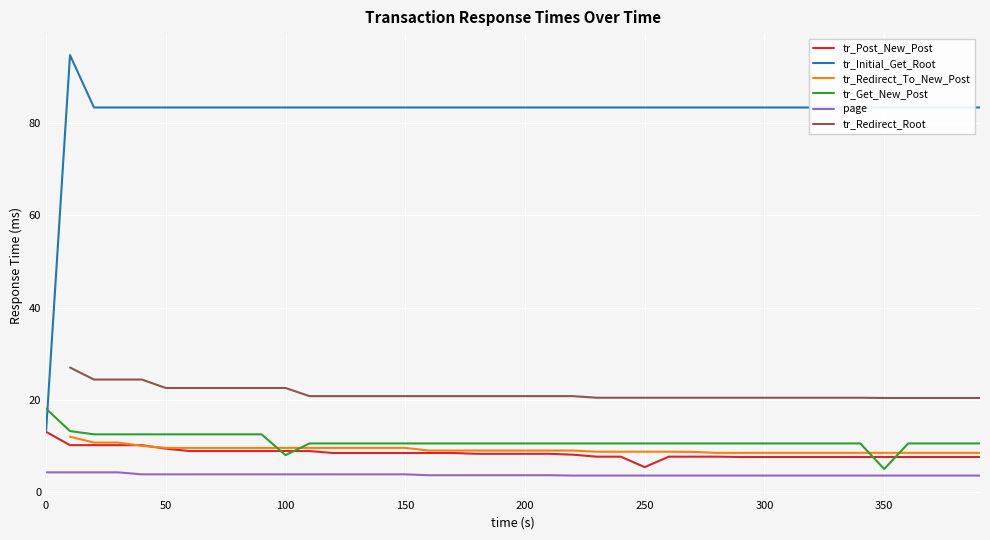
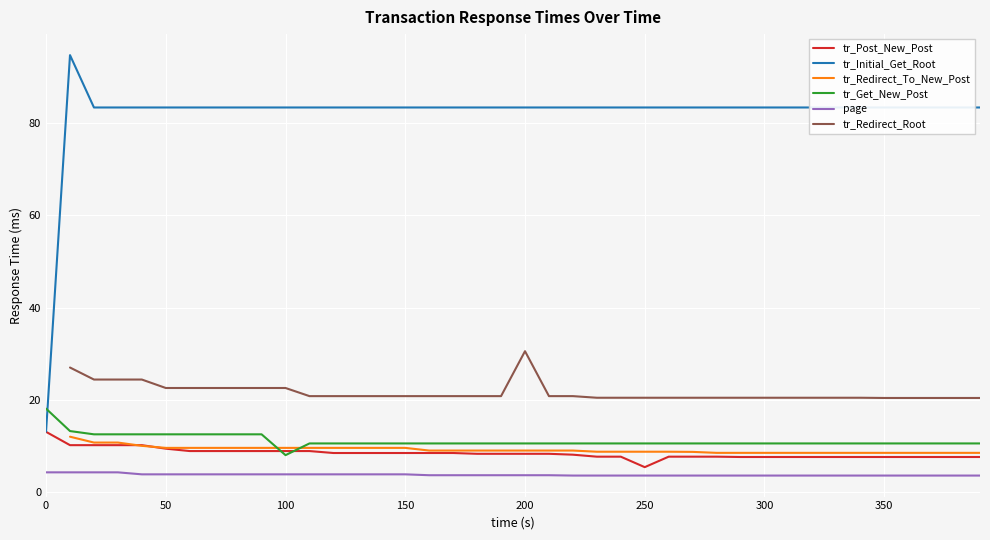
  {
    "tr_Post_New_Post": {
      "100": 9,
      "150": 8,
      "200": 8,
      "250": 5,
      "300": 8,
      "350": 8
    },
    "tr_Initial_Get_Root": {
      "50": 83,
      "100": 83,
      "150": 83,
      "200": 83,
      "250": 83,
      "300": 83
    },
    "tr_Redirect_To_New_Post": {
      "100": 10,
      "150": 10,
      "200": 9,
      "250": 9,
      "300": 8,
      "350": 8
    },
    "tr_Get_New_Post": {
      "0": 18,
      "50": 12,
      "100": 8,
      "150": 11,
      "200": 11,
      "250": 11,
      "300": 11,
-     "350": 5
+     "350": 11
    },
    "page": {
      "0": 4,
      "50": 4,
      "100": 4,
      "150": 4,
      "200": 4,
      "250": 4,
      "300": 4,
      "350": 4
    },
    "tr_Redirect_Root": {
      "50": 23,
      "100": 23,
      "150": 21,
-     "200": 21,
+     "200": 31,
      "250": 20,
      "300": 20,
      "350": 20
    }
  }
